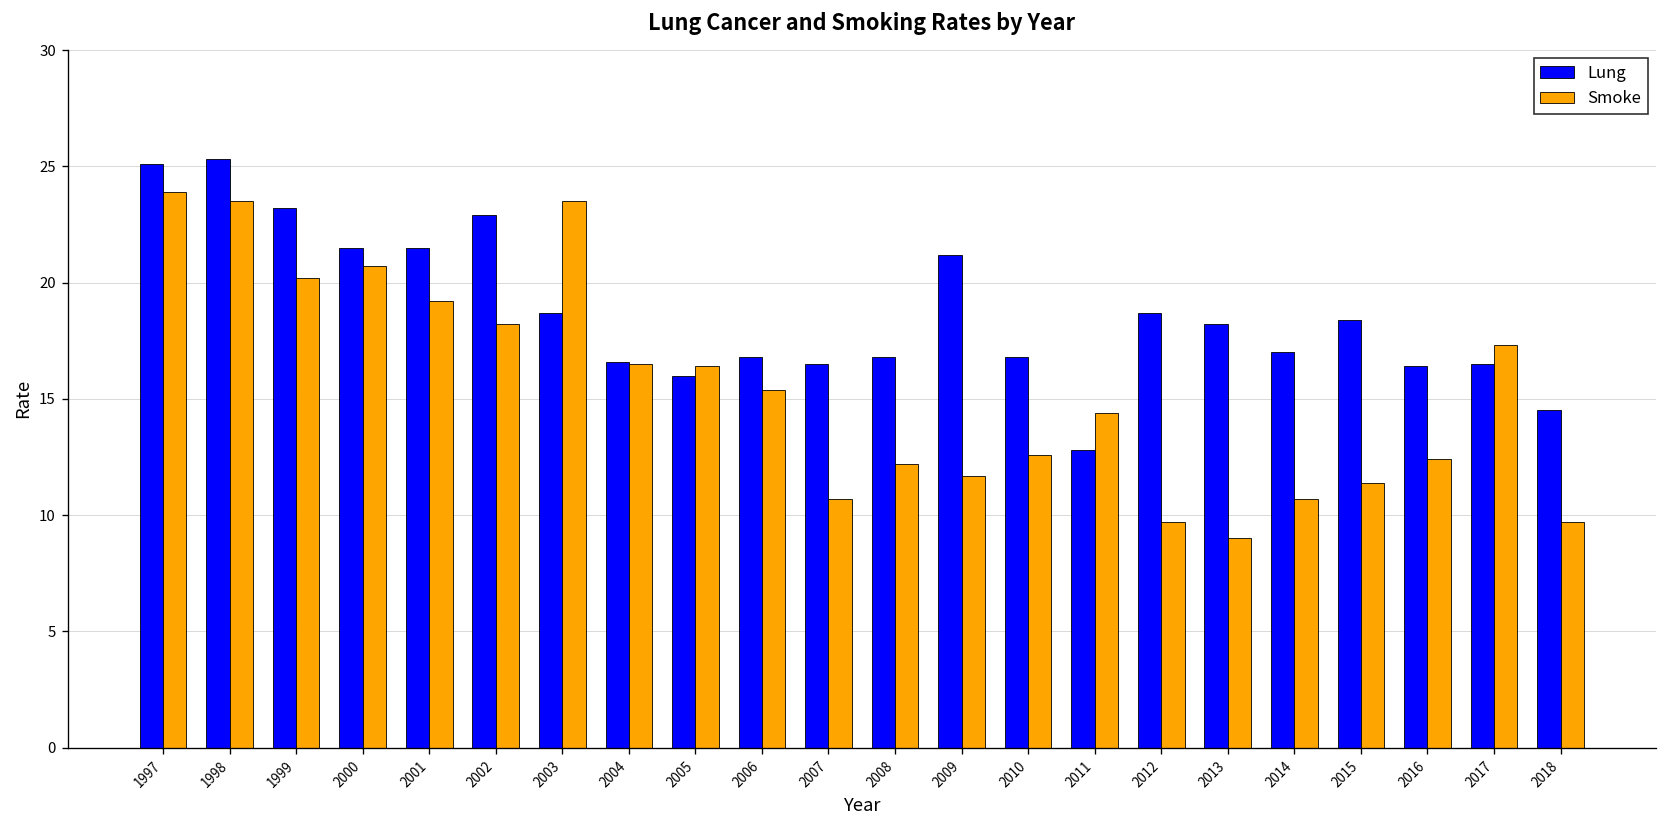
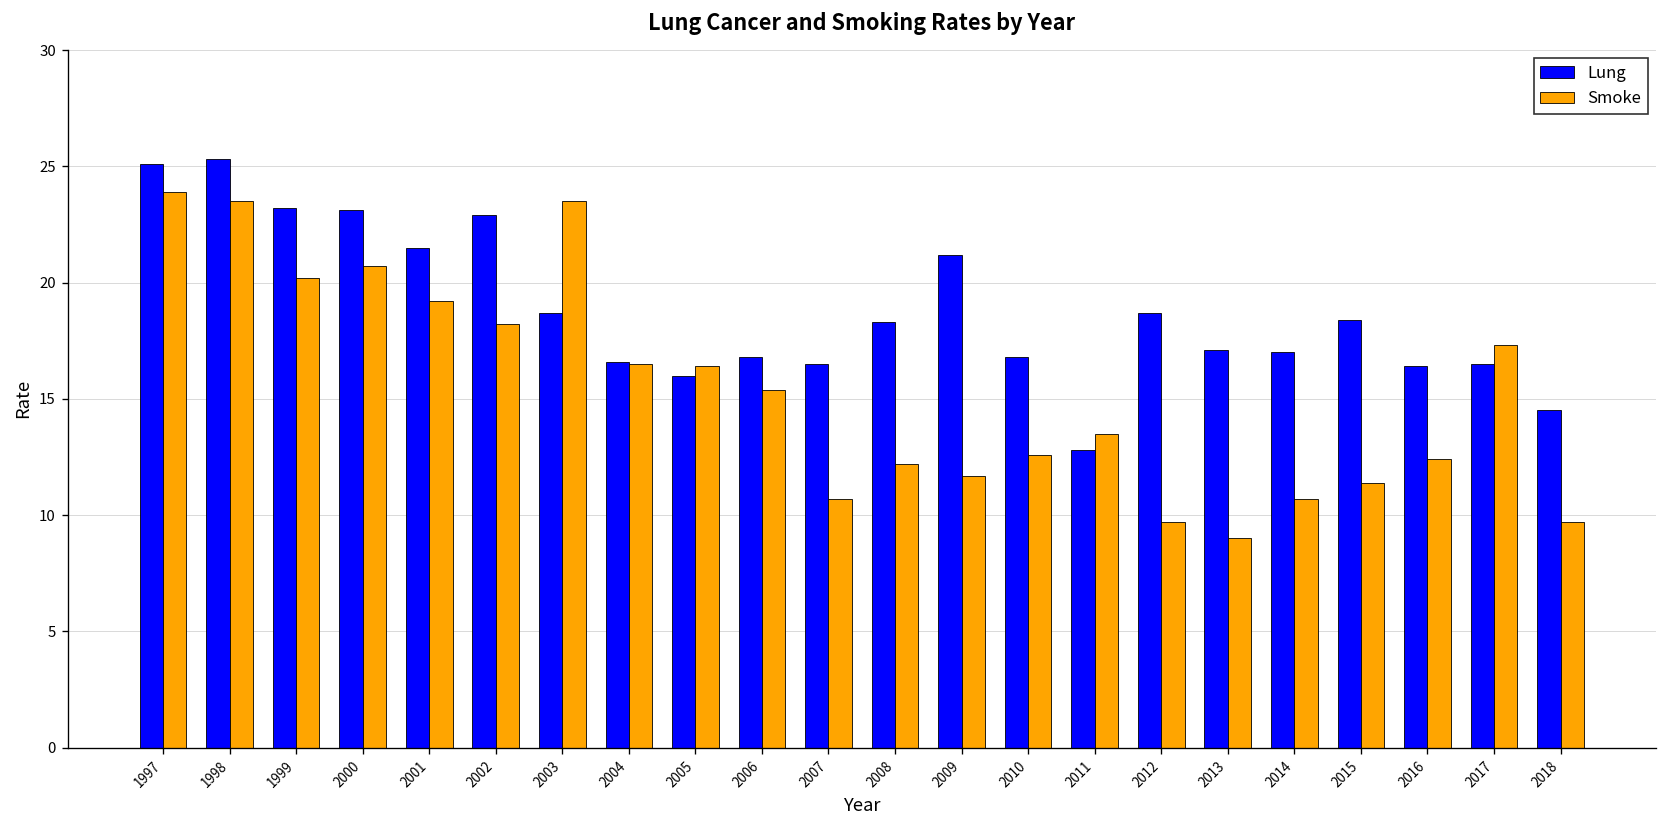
  {
    "Lung": {
      "1997": 25.1,
      "1998": 25.3,
      "1999": 23.2,
-     "2000": 21.5,
+     "2000": 23.1,
      "2001": 21.5,
      "2002": 22.9,
      "2003": 18.7,
      "2004": 16.6,
      "2005": 16.0,
      "2006": 16.8,
      "2007": 16.5,
-     "2008": 16.8,
+     "2008": 18.3,
      "2009": 21.2,
      "2010": 16.8,
      "2011": 12.8,
      "2012": 18.7,
-     "2013": 18.2,
+     "2013": 17.1,
      "2014": 17.0,
      "2015": 18.4,
      "2016": 16.4,
      "2017": 16.5,
      "2018": 14.5
    },
    "Smoke": {
      "1997": 23.9,
      "1998": 23.5,
      "1999": 20.2,
      "2000": 20.7,
      "2001": 19.2,
      "2002": 18.2,
      "2003": 23.5,
      "2004": 16.5,
      "2005": 16.4,
      "2006": 15.4,
      "2007": 10.7,
      "2008": 12.2,
      "2009": 11.7,
      "2010": 12.6,
-     "2011": 14.4,
+     "2011": 13.5,
      "2012": 9.7,
      "2013": 9.0,
      "2014": 10.7,
      "2015": 11.4,
      "2016": 12.4,
      "2017": 17.3,
      "2018": 9.7
    }
  }
